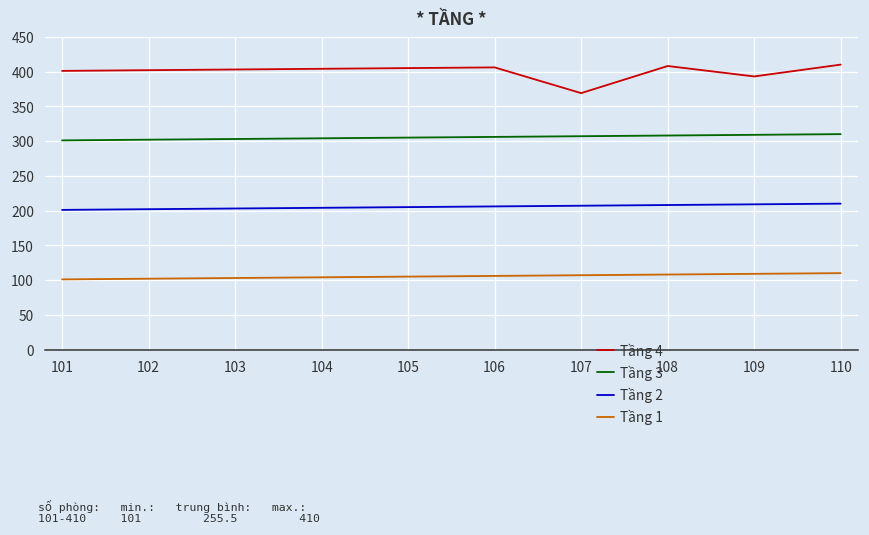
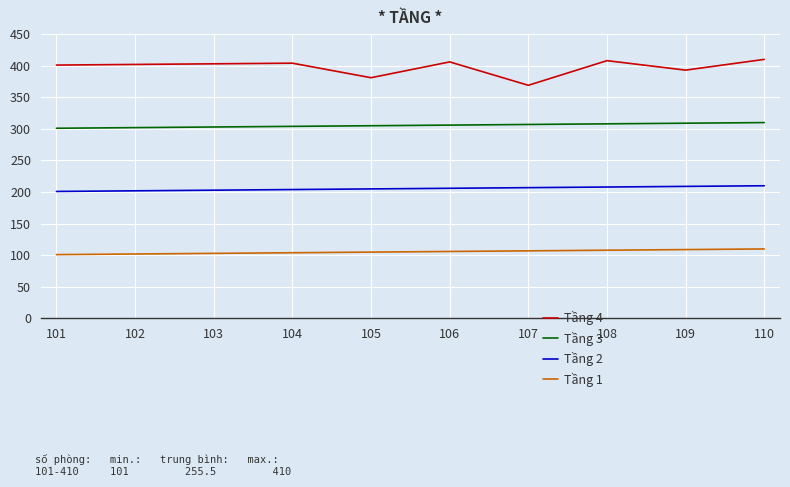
  {
    "Tầng 4": {
      "101": 400,
      "102": 400,
      "103": 400,
      "104": 400,
-     "105": 410,
+     "105": 380,
      "106": 410,
      "107": 370,
      "108": 410,
      "109": 390,
      "110": 410
    },
    "Tầng 3": {
      "101": 300,
      "102": 300,
      "103": 300,
      "104": 300,
      "105": 310,
      "106": 310,
      "107": 310,
      "108": 310,
      "109": 310,
      "110": 310
    },
    "Tầng 2": {
      "101": 200,
      "102": 200,
      "103": 200,
      "104": 200,
      "105": 210,
      "106": 210,
      "107": 210,
      "108": 210,
      "109": 210,
      "110": 210
    },
    "Tầng 1": {
      "101": 100,
      "102": 100,
      "103": 100,
      "104": 100,
      "105": 110,
      "106": 110,
      "107": 110,
      "108": 110,
      "109": 110,
      "110": 110
    }
  }
